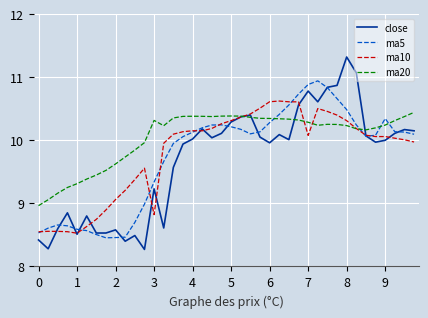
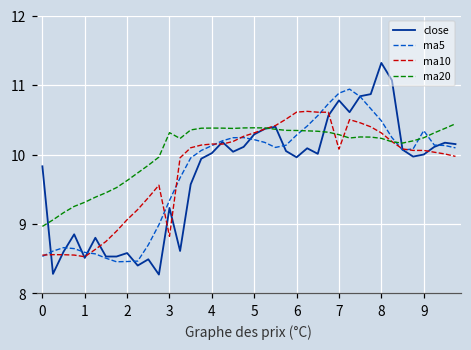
  {
    "close": {
-     "0": 8.4,
+     "0": 9.8,
      "2": 8.6,
      "3": 9.2,
      "4": 10.0,
      "6": 10.0,
      "7": 10.8,
      "8": 11.3,
      "9": 10.0
    },
    "ma5": {
      "1": 8.6,
      "2": 8.5,
      "3": 9.3,
      "5": 10.2,
      "6": 10.3,
      "7": 10.9,
      "8": 10.5,
      "9": 10.3
    },
    "ma10": {
      "2": 9.1,
      "3": 8.8,
      "6": 10.6,
      "7": 10.1,
      "8": 10.3,
      "9": 10.1
    },
    "ma20": {
      "0": 9.0,
      "1": 9.3,
      "2": 9.6,
      "3": 10.3,
      "4": 10.4,
      "5": 10.4,
      "6": 10.3,
      "7": 10.3,
      "8": 10.2,
      "9": 10.2
    }
  }
